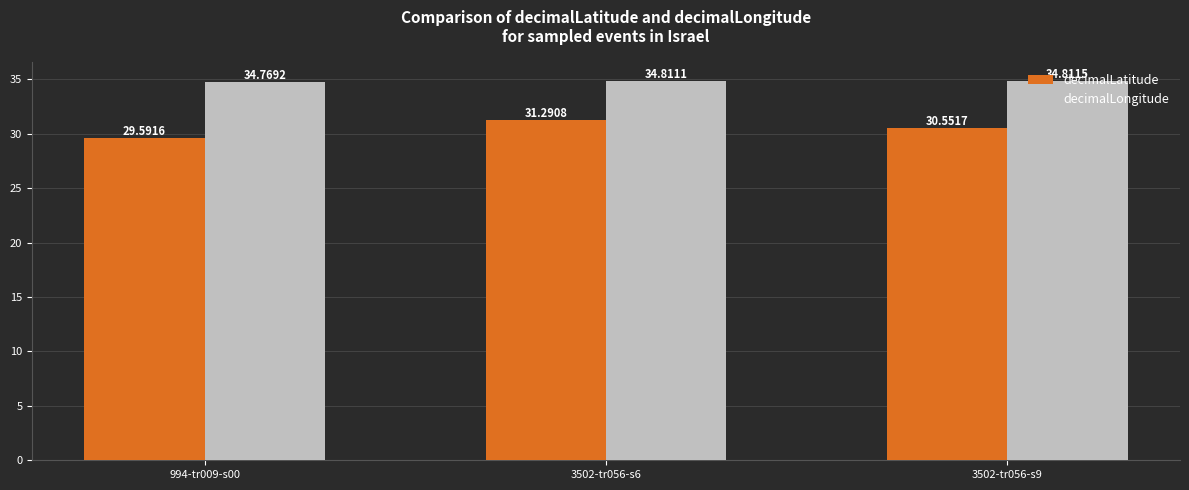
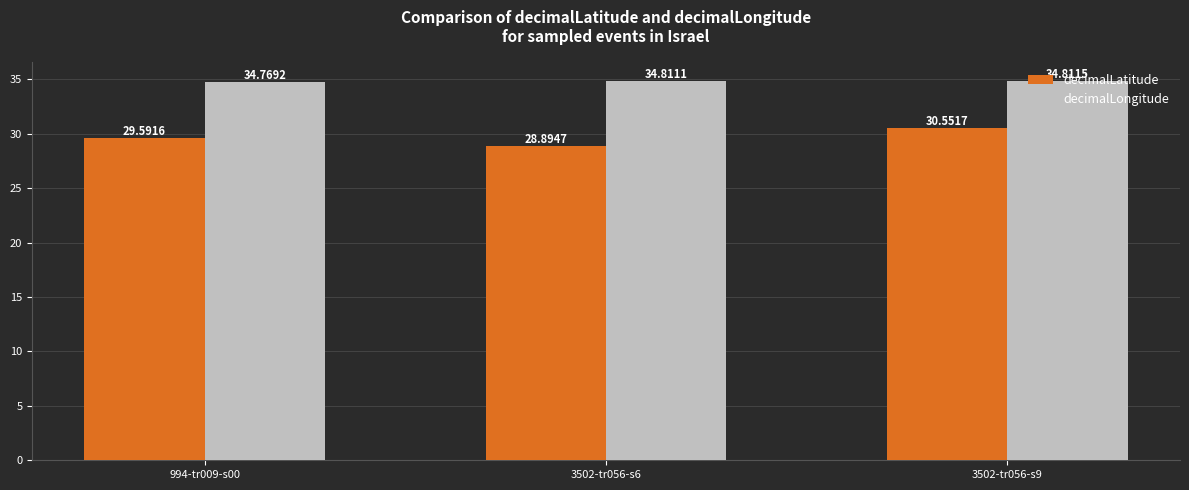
  {
    "decimalLatitude": {
      "994-tr009-s00": 29.5916,
-     "3502-tr056-s6": 31.2908,
+     "3502-tr056-s6": 28.8947,
      "3502-tr056-s9": 30.5517
    },
    "decimalLongitude": {
      "994-tr009-s00": 34.7692,
      "3502-tr056-s6": 34.8111,
      "3502-tr056-s9": 34.8115
    }
  }
